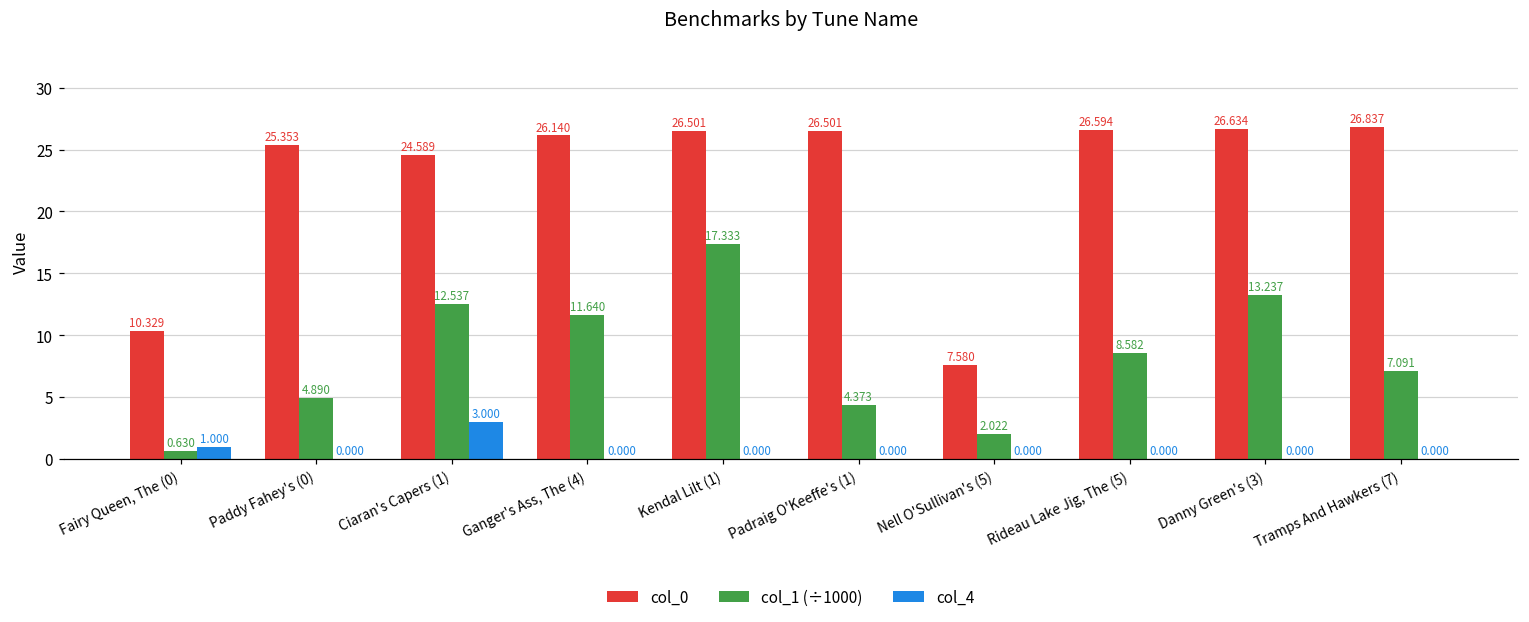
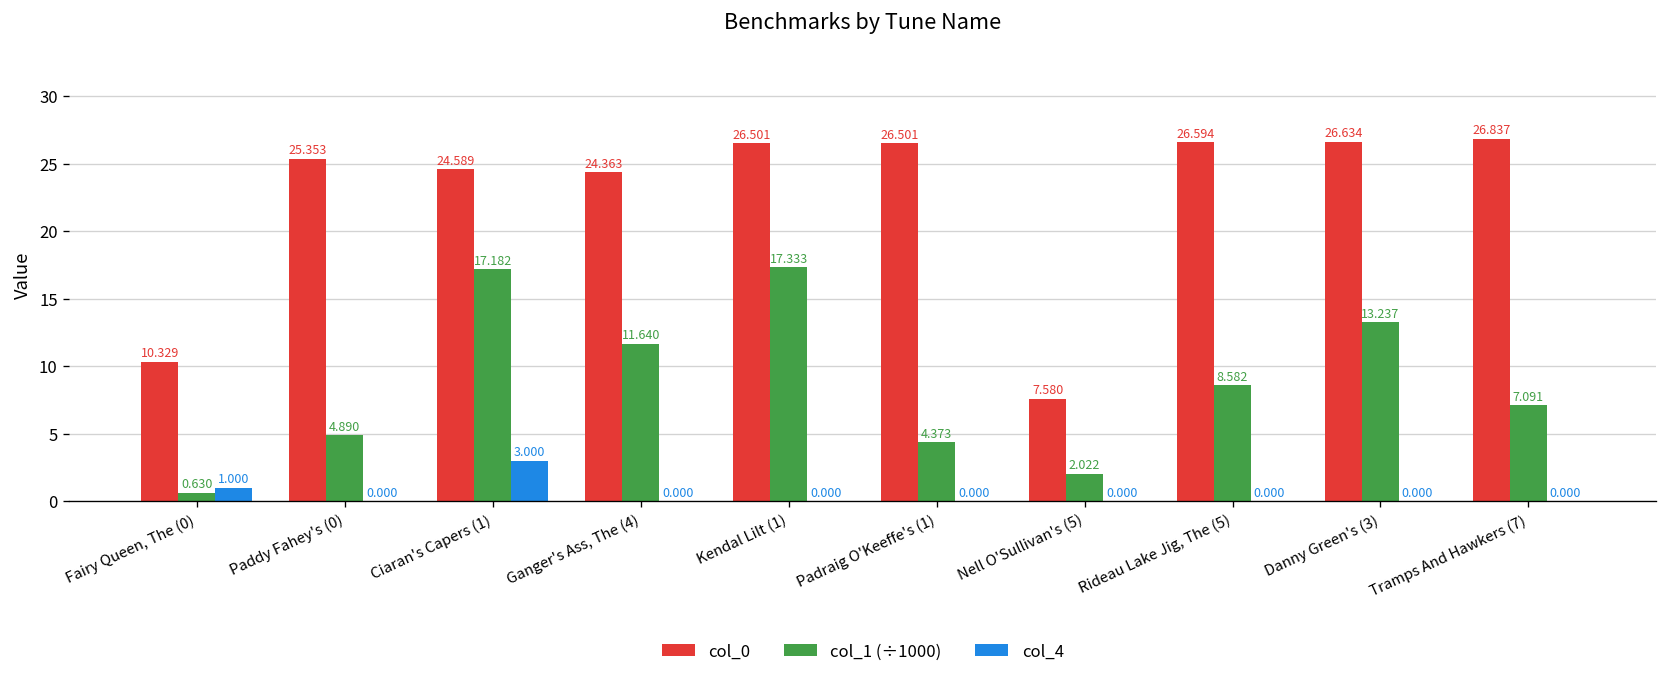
  {
    "col_0": {
      "Fairy Queen, The (0)": 10.329,
      "Paddy Fahey's (0)": 25.353,
      "Ciaran's Capers (1)": 24.589,
-     "Ganger's Ass, The (4)": 26.140,
+     "Ganger's Ass, The (4)": 24.363,
      "Kendal Lilt (1)": 26.501,
      "Padraig O'Keeffe's (1)": 26.501,
      "Nell O'Sullivan's (5)": 7.580,
      "Rideau Lake Jig, The (5)": 26.594,
      "Danny Green's (3)": 26.634,
      "Tramps And Hawkers (7)": 26.837
    },
    "col_1 (÷1000)": {
      "Fairy Queen, The (0)": 0.630,
      "Paddy Fahey's (0)": 4.890,
-     "Ciaran's Capers (1)": 12.537,
+     "Ciaran's Capers (1)": 17.182,
      "Ganger's Ass, The (4)": 11.640,
      "Kendal Lilt (1)": 17.333,
      "Padraig O'Keeffe's (1)": 4.373,
      "Nell O'Sullivan's (5)": 2.022,
      "Rideau Lake Jig, The (5)": 8.582,
      "Danny Green's (3)": 13.237,
      "Tramps And Hawkers (7)": 7.091
    },
    "col_4": {
      "Fairy Queen, The (0)": 1.000,
      "Paddy Fahey's (0)": 0.000,
      "Ciaran's Capers (1)": 3.000,
      "Ganger's Ass, The (4)": 0.000,
      "Kendal Lilt (1)": 0.000,
      "Padraig O'Keeffe's (1)": 0.000,
      "Nell O'Sullivan's (5)": 0.000,
      "Rideau Lake Jig, The (5)": 0.000,
      "Danny Green's (3)": 0.000,
      "Tramps And Hawkers (7)": 0.000
    }
  }
